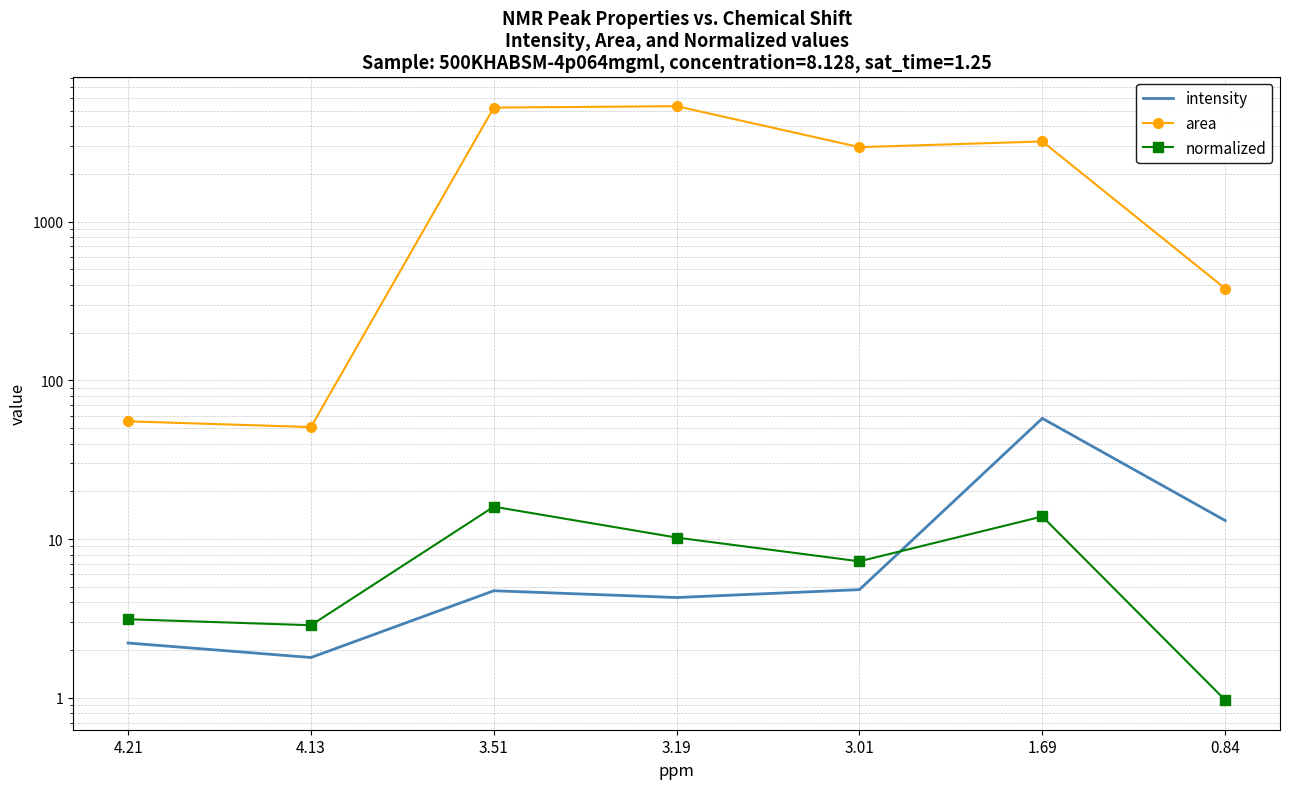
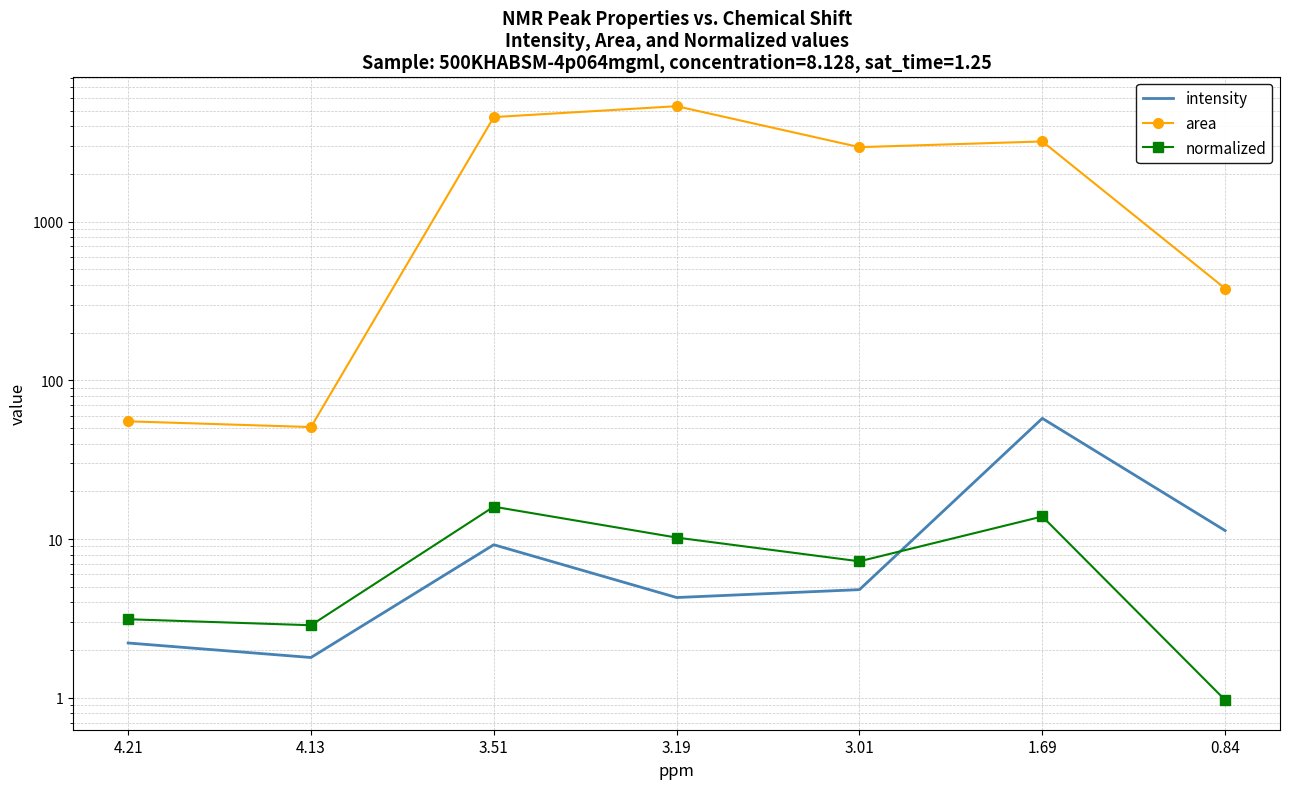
  {
    "intensity": {
      "4.21": 2.2,
      "4.13": 1.8,
-     "3.51": 4.7,
+     "3.51": 9,
      "3.19": 4.3,
      "3.01": 4.8,
      "1.69": 58,
-     "0.84": 13
+     "0.84": 11
    },
    "area": {
      "4.21": 55,
      "4.13": 51,
-     "3.51": 5200,
+     "3.51": 4600,
      "3.19": 5300,
      "3.01": 2900,
      "1.69": 3200,
      "0.84": 380
    },
    "normalized": {
      "4.21": 3.1,
      "4.13": 2.9,
      "3.51": 16,
      "3.19": 10,
      "3.01": 7,
      "1.69": 14,
      "0.84": 1.0
    }
  }
